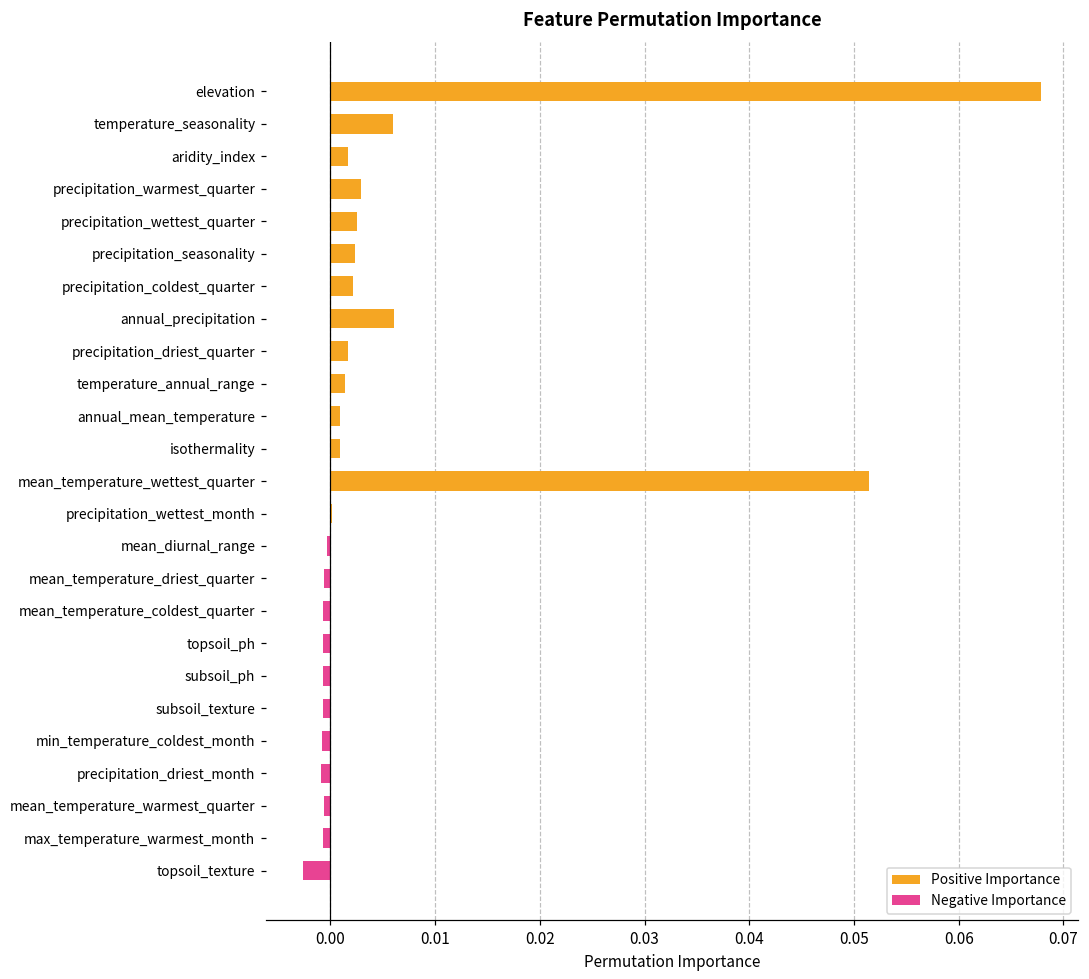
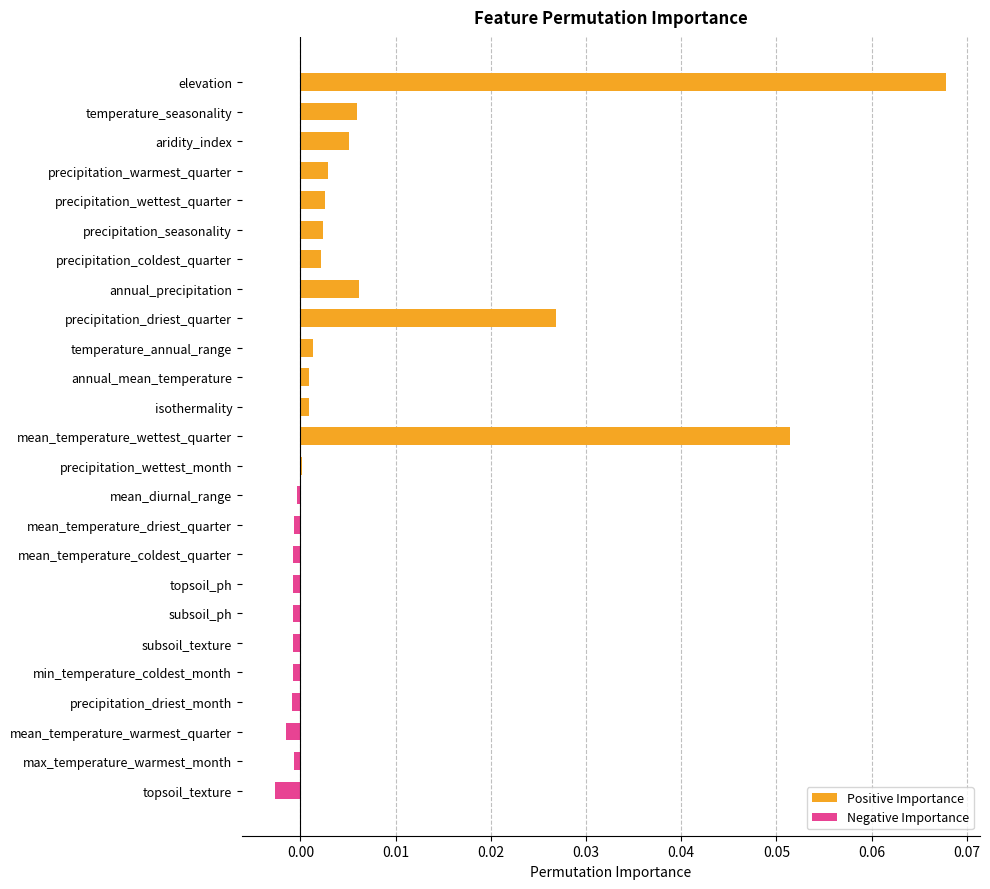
  {
    "elevation": 0.068,
    "temperature_seasonality": 0.006,
-   "aridity_index": 0.002,
+   "aridity_index": 0.005,
    "precipitation_warmest_quarter": 0.003,
    "precipitation_wettest_quarter": 0.003,
    "precipitation_seasonality": 0.002,
    "precipitation_coldest_quarter": 0.002,
    "annual_precipitation": 0.006,
-   "precipitation_driest_quarter": 0.002,
+   "precipitation_driest_quarter": 0.027,
    "temperature_annual_range": 0.001,
    "annual_mean_temperature": 0.001,
    "isothermality": 0.001,
    "mean_temperature_wettest_quarter": 0.051,
    "mean_diurnal_range": 0.000,
    "mean_temperature_driest_quarter": -0.001,
    "mean_temperature_coldest_quarter": -0.001,
    "topsoil_ph": -0.001,
    "subsoil_ph": -0.001,
    "subsoil_texture": -0.001,
    "min_temperature_coldest_month": -0.001,
    "precipitation_driest_month": -0.001,
-   "mean_temperature_warmest_quarter": -0.001,
+   "mean_temperature_warmest_quarter": -0.002,
    "max_temperature_warmest_month": -0.001,
    "topsoil_texture": -0.003
  }
